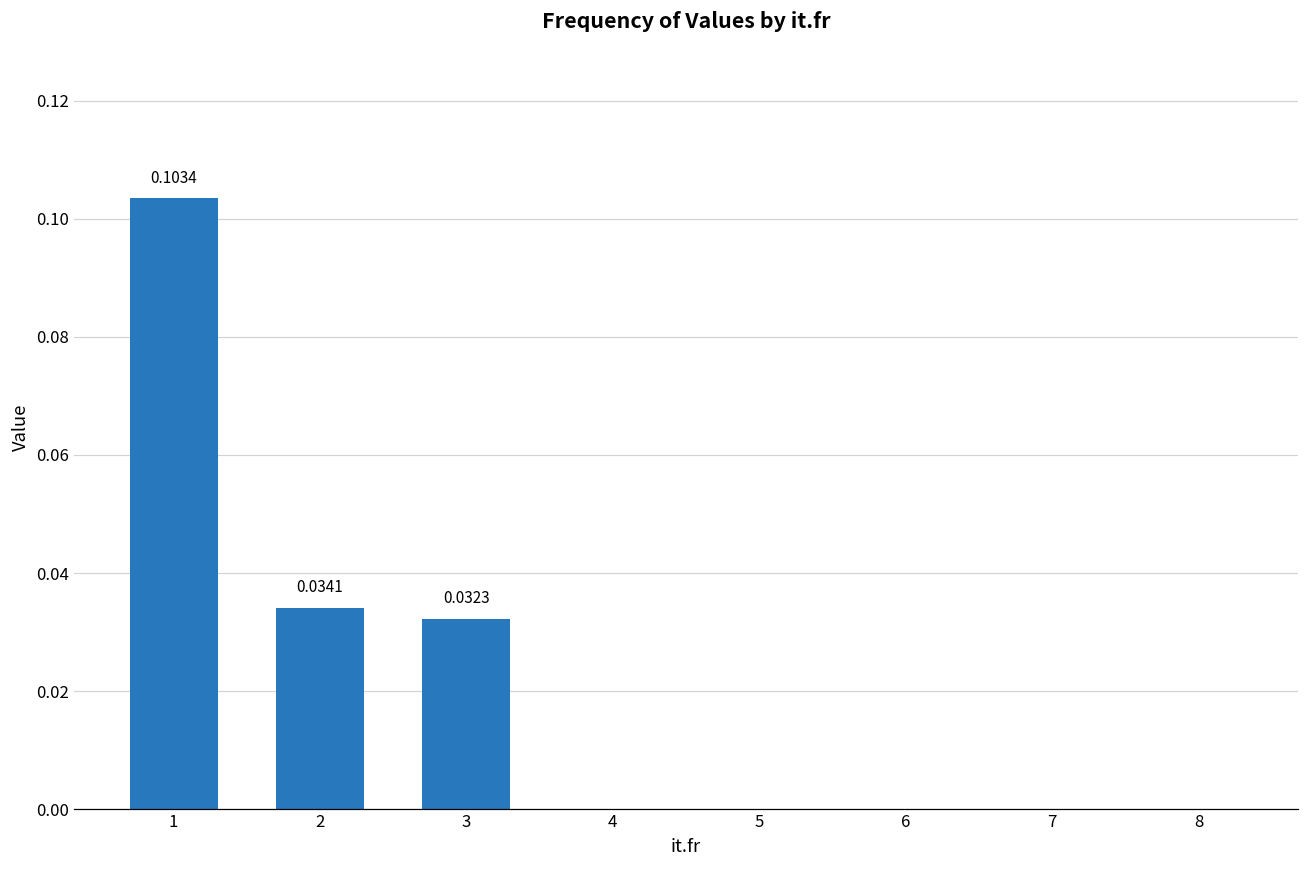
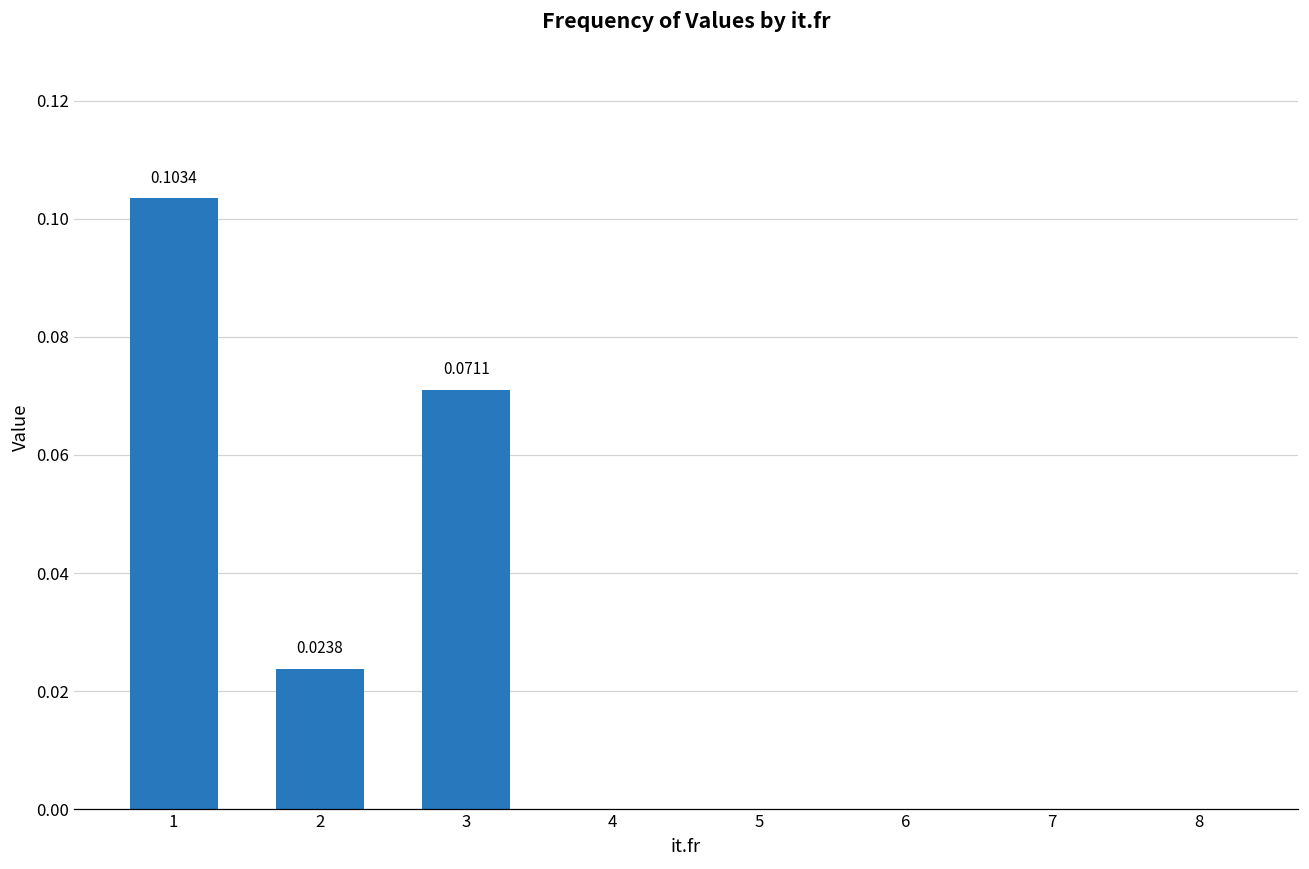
  {
    "1": 0.1034,
-   "2": 0.0341,
-   "3": 0.0323
+   "2": 0.0238,
+   "3": 0.0711
  }
